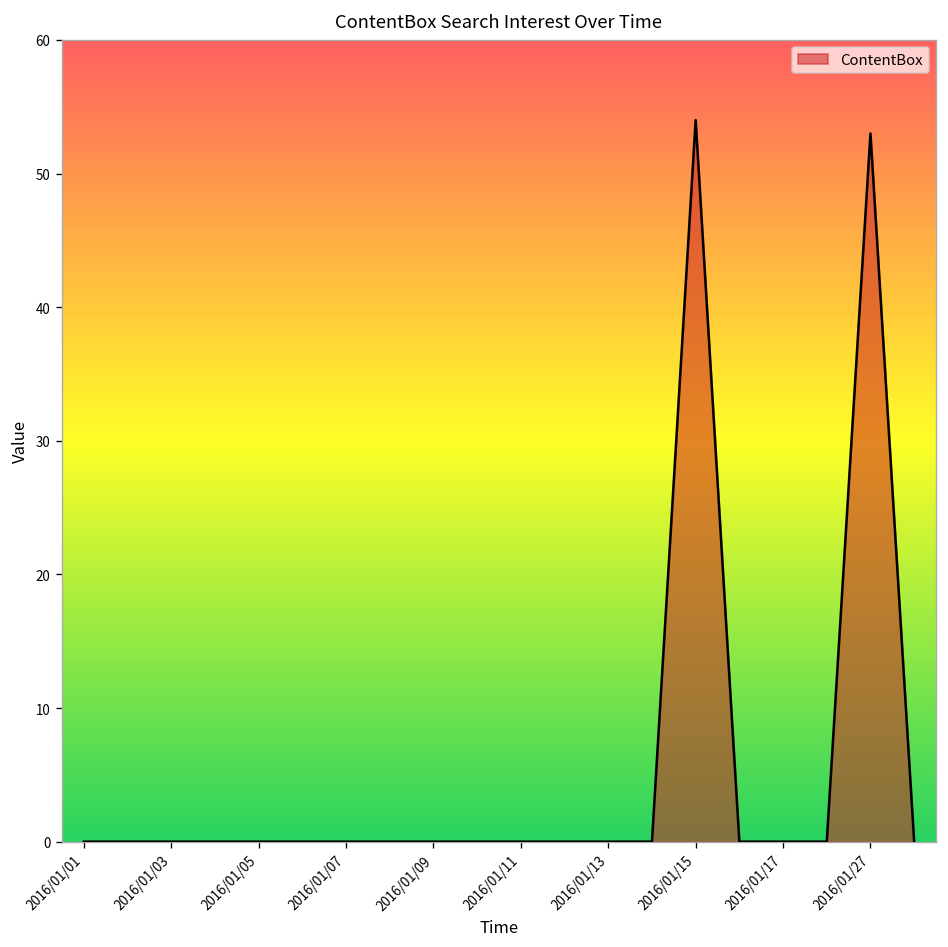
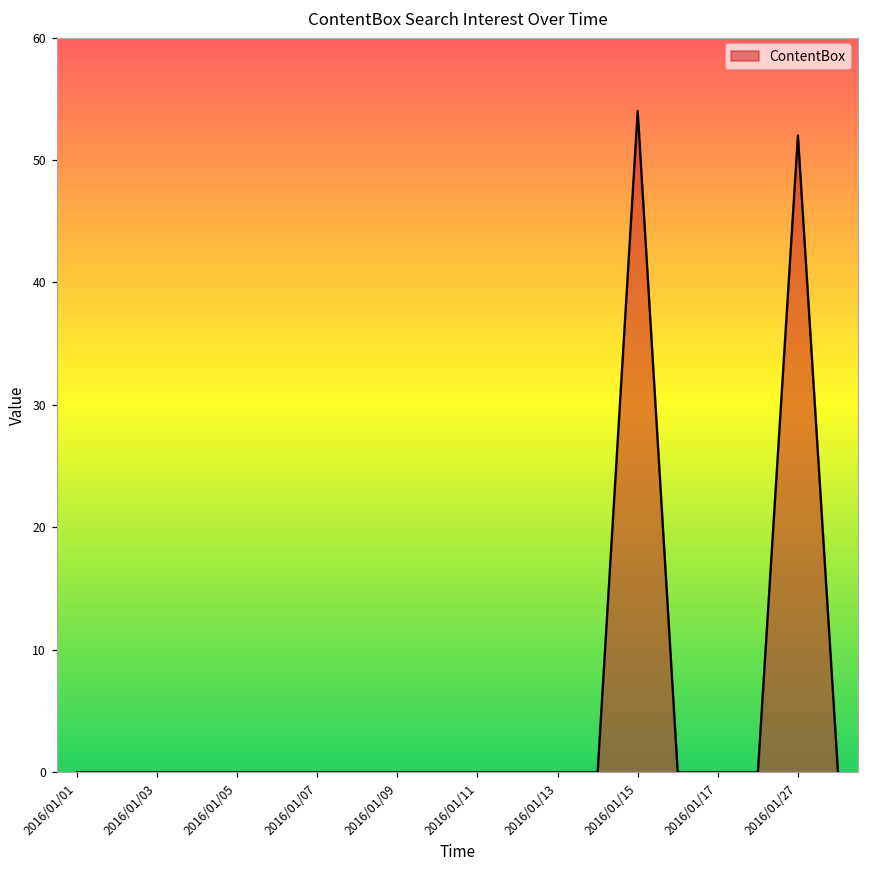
  {
    "2016/01/01": 0,
    "2016/01/03": 0,
    "2016/01/05": 0,
    "2016/01/07": 0,
    "2016/01/09": 0,
    "2016/01/11": 0,
    "2016/01/13": 0,
    "2016/01/15": 54,
    "2016/01/17": 0,
-   "2016/01/27": 53
+   "2016/01/27": 52
  }
